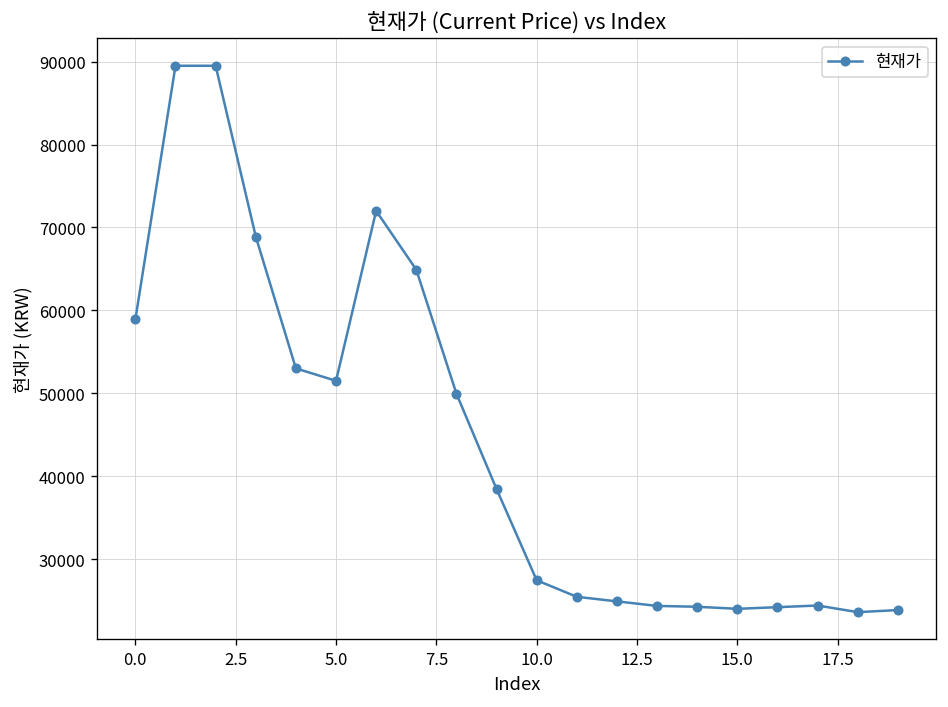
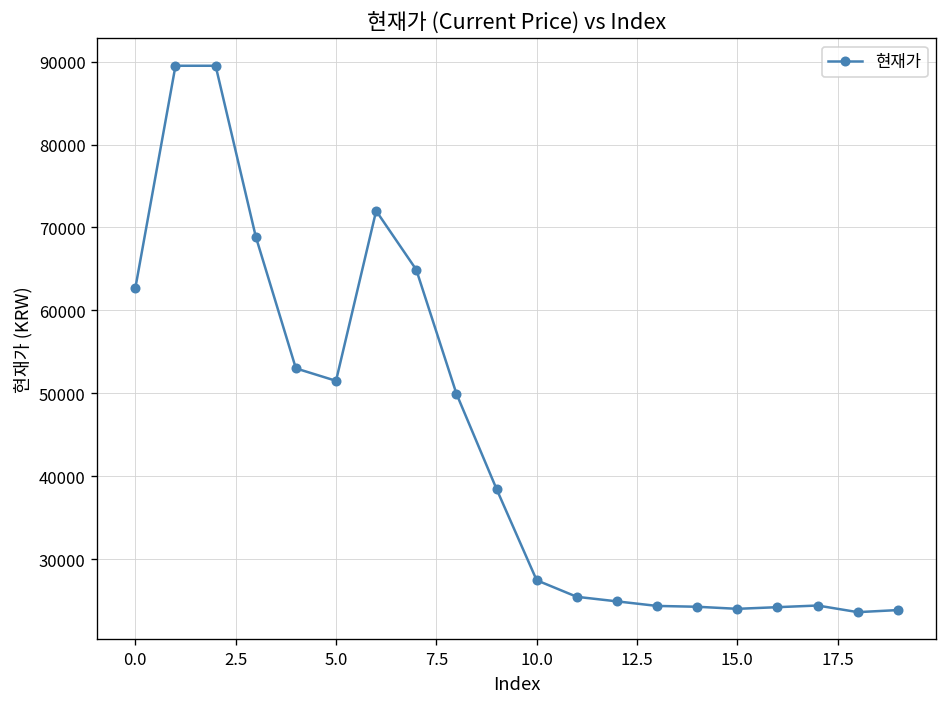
  {
-   "0.0": 59000,
+   "0.0": 63000,
    "5.0": 52000,
    "10.0": 27000,
    "15.0": 24000
  }
